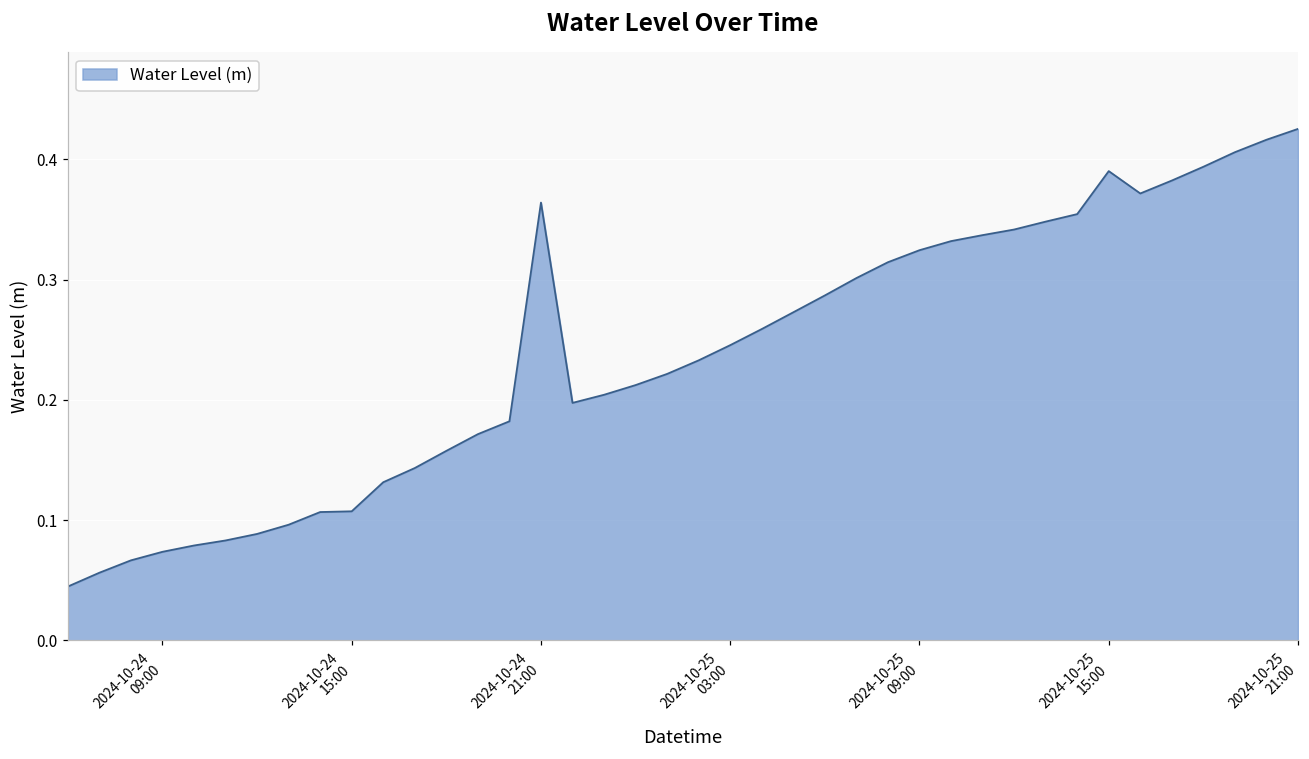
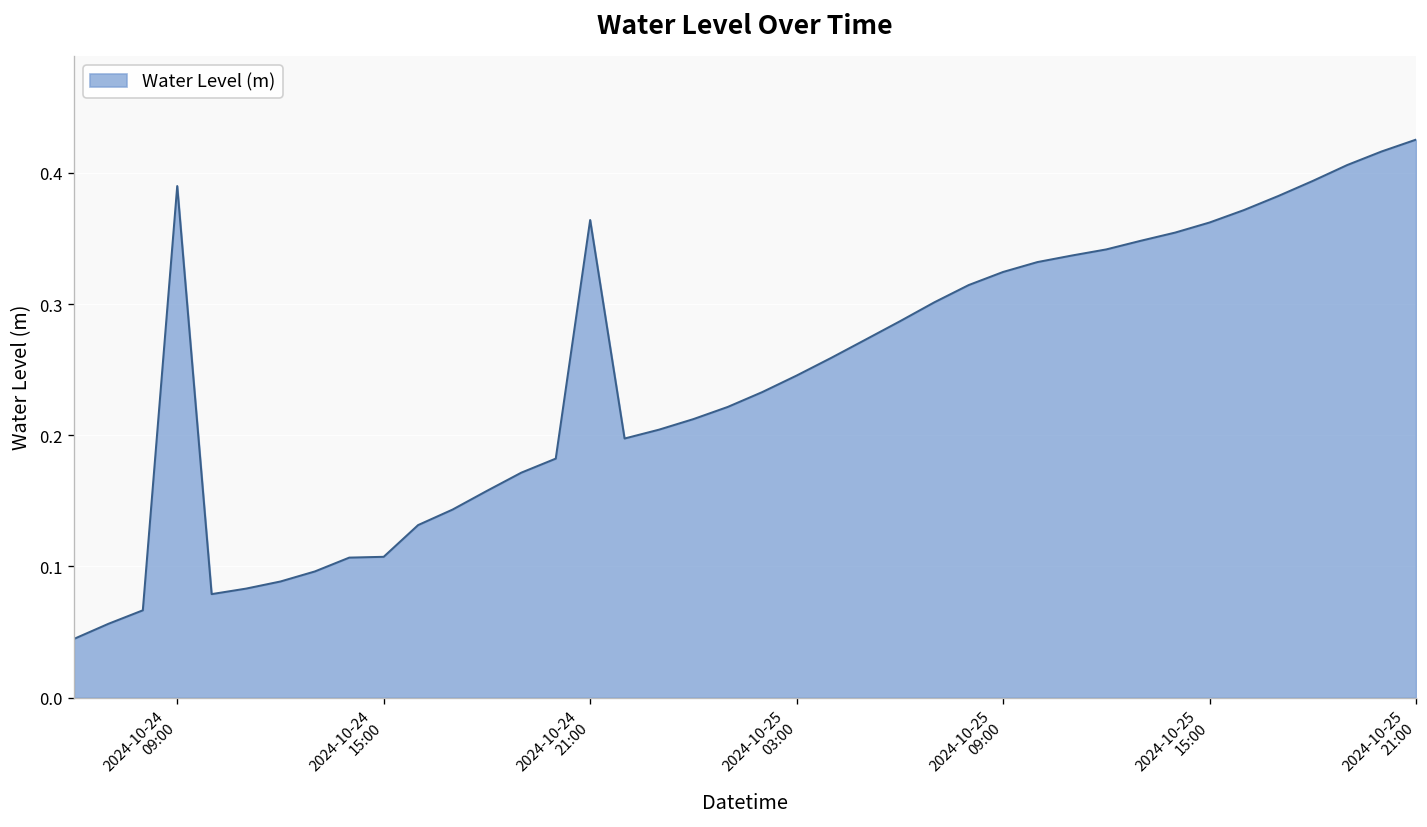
  {
-   "2024-10-24 09:00": 0.074,
+   "2024-10-24 09:00": 0.390,
    "2024-10-24 15:00": 0.107,
    "2024-10-24 21:00": 0.364,
    "2024-10-25 03:00": 0.246,
    "2024-10-25 09:00": 0.325,
-   "2024-10-25 15:00": 0.390,
+   "2024-10-25 15:00": 0.362,
    "2024-10-25 21:00": 0.425
  }
